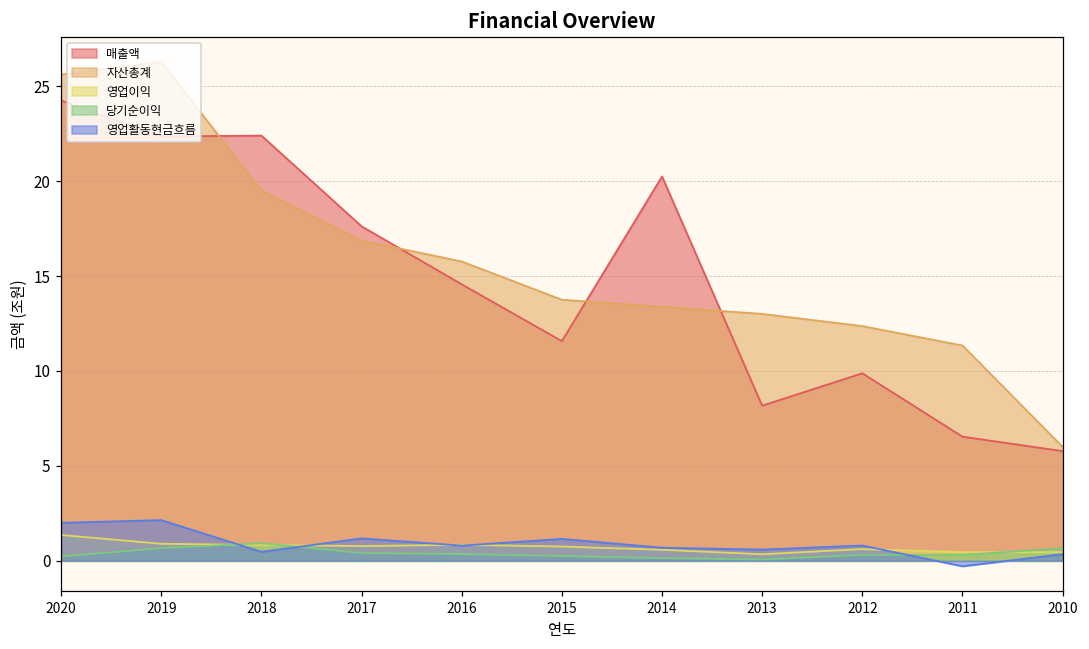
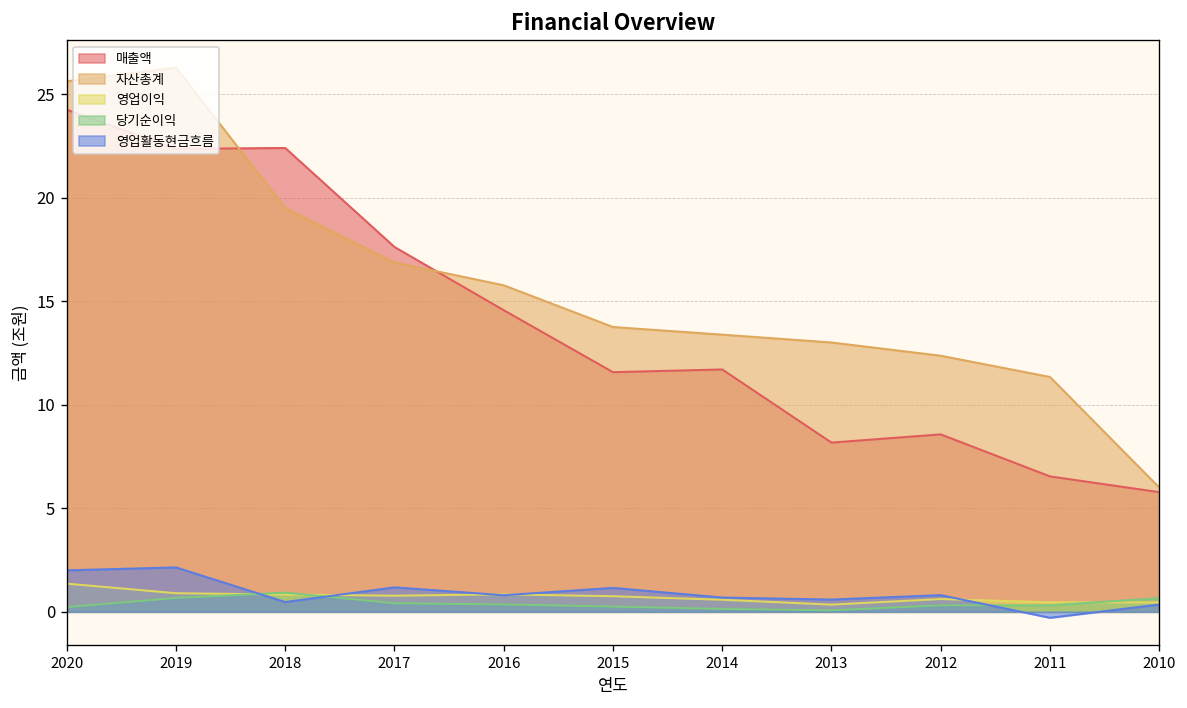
  {
    "매출액": {
      "2020": 24.2,
      "2019": 22.4,
      "2018": 22.4,
      "2017": 17.6,
      "2016": 14.6,
      "2015": 11.6,
-     "2014": 20.2,
+     "2014": 11.7,
      "2013": 8.2,
-     "2012": 9.9,
+     "2012": 8.6,
      "2011": 6.5,
      "2010": 5.8
    },
    "당기순이익": {
      "2020": 0.2,
      "2019": 0.7,
      "2017": 0.4,
      "2016": 0.4,
      "2015": 0.3,
      "2014": 0.1,
      "2013": 0.1,
      "2012": 0.3,
      "2010": 0.7
    }
  }
